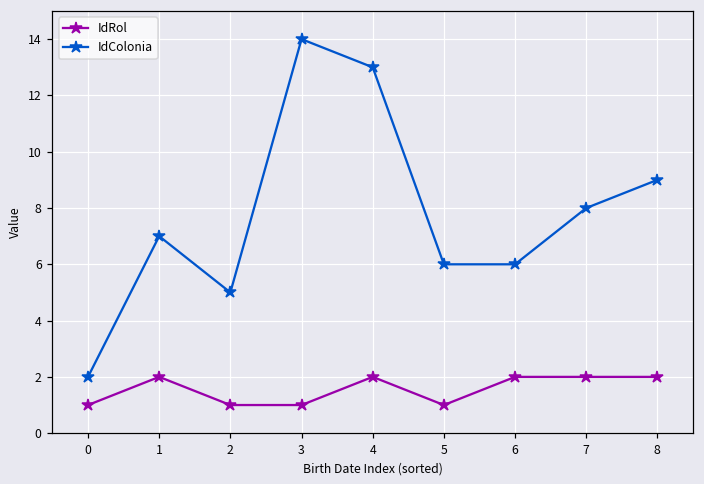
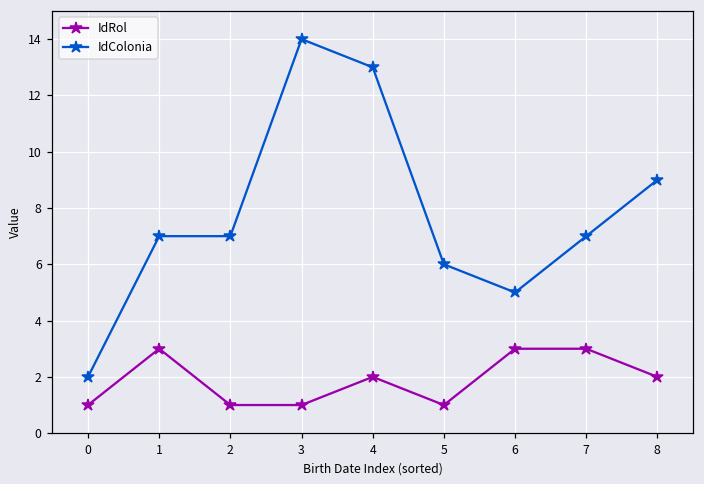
  {
    "IdRol": {
      "0": 1,
-     "1": 2,
+     "1": 3,
      "2": 1,
      "3": 1,
      "4": 2,
      "5": 1,
-     "6": 2,
-     "7": 2,
+     "6": 3,
+     "7": 3,
      "8": 2
    },
    "IdColonia": {
      "0": 2,
      "1": 7,
-     "2": 5,
+     "2": 7,
      "3": 14,
      "4": 13,
      "5": 6,
-     "6": 6,
-     "7": 8,
+     "6": 5,
+     "7": 7,
      "8": 9
    }
  }
